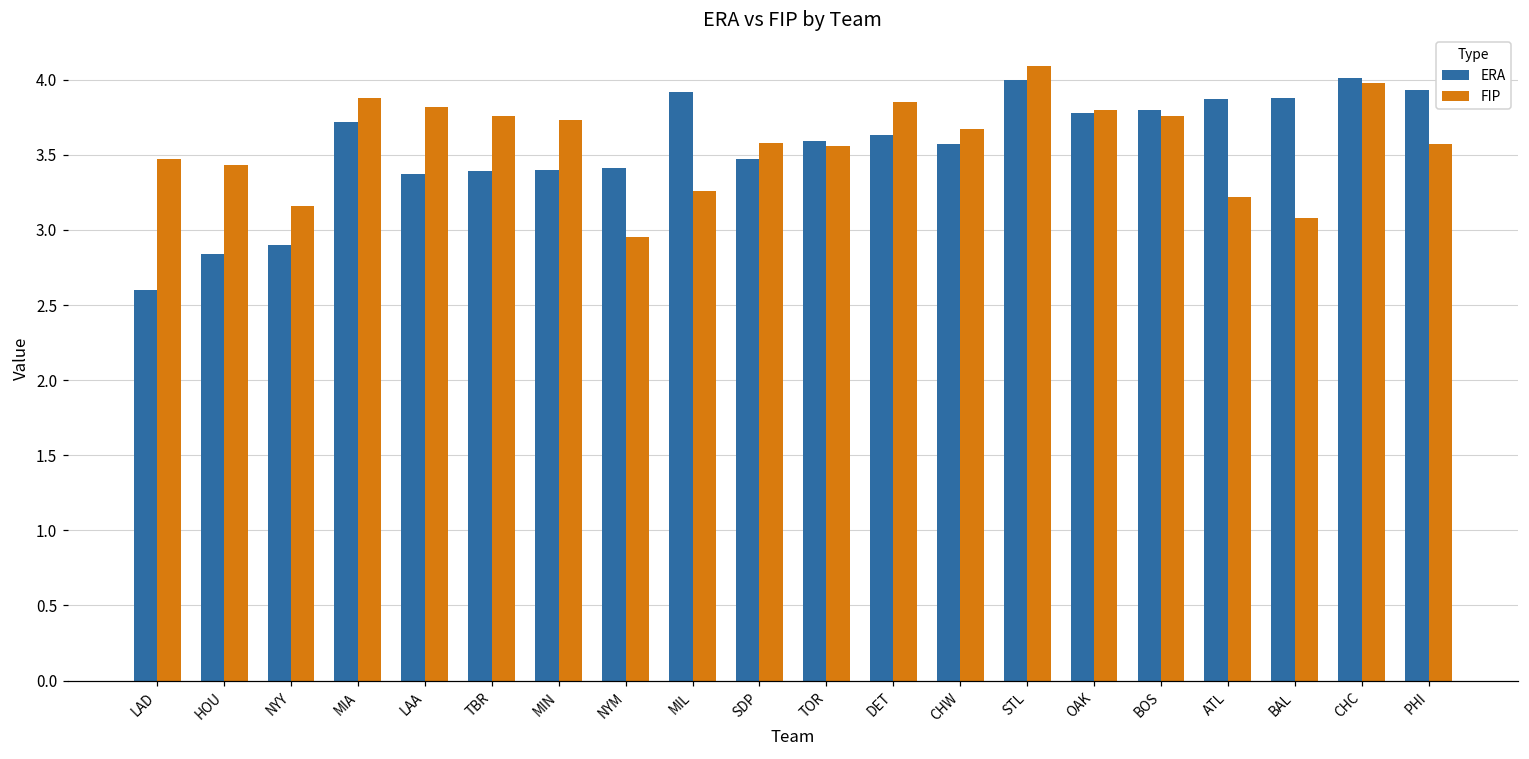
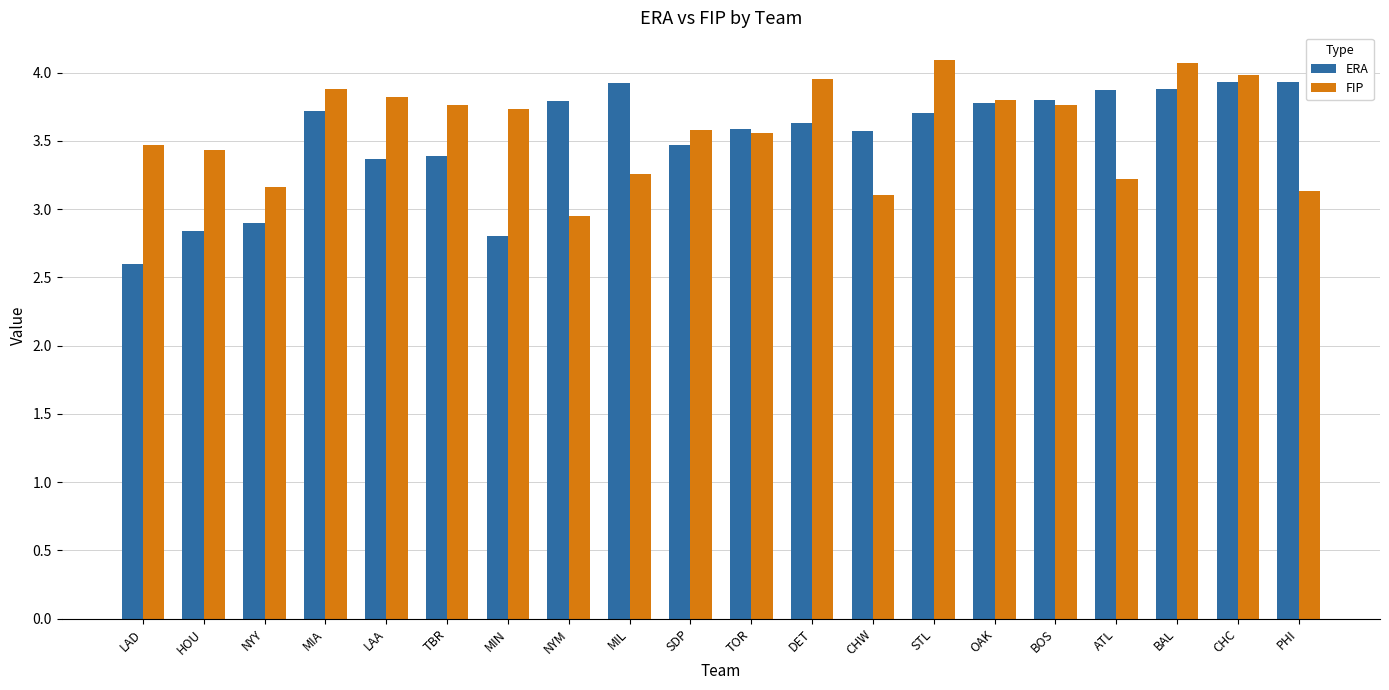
  {
    "ERA": {
      "LAD": 2.60,
      "HOU": 2.84,
      "NYY": 2.90,
      "MIA": 3.72,
      "LAA": 3.37,
      "TBR": 3.39,
-     "MIN": 3.4,
-     "NYM": 3.41,
+     "MIN": 2.8,
+     "NYM": 3.79,
      "MIL": 3.92,
      "SDP": 3.47,
      "TOR": 3.59,
      "DET": 3.63,
      "CHW": 3.57,
-     "STL": 4.0,
+     "STL": 3.7,
      "OAK": 3.78,
      "BOS": 3.80,
      "ATL": 3.87,
      "BAL": 3.88,
-     "CHC": 4.01,
+     "CHC": 3.93,
      "PHI": 3.93
    },
    "FIP": {
      "LAD": 3.47,
      "HOU": 3.43,
      "NYY": 3.16,
      "MIA": 3.88,
      "LAA": 3.82,
      "TBR": 3.76,
      "MIN": 3.73,
      "NYM": 2.95,
      "MIL": 3.26,
      "SDP": 3.58,
      "TOR": 3.56,
-     "DET": 3.85,
-     "CHW": 3.67,
+     "DET": 3.95,
+     "CHW": 3.10,
      "STL": 4.09,
      "OAK": 3.80,
      "BOS": 3.76,
      "ATL": 3.22,
-     "BAL": 3.08,
+     "BAL": 4.07,
      "CHC": 3.98,
-     "PHI": 3.57
+     "PHI": 3.13
    }
  }
